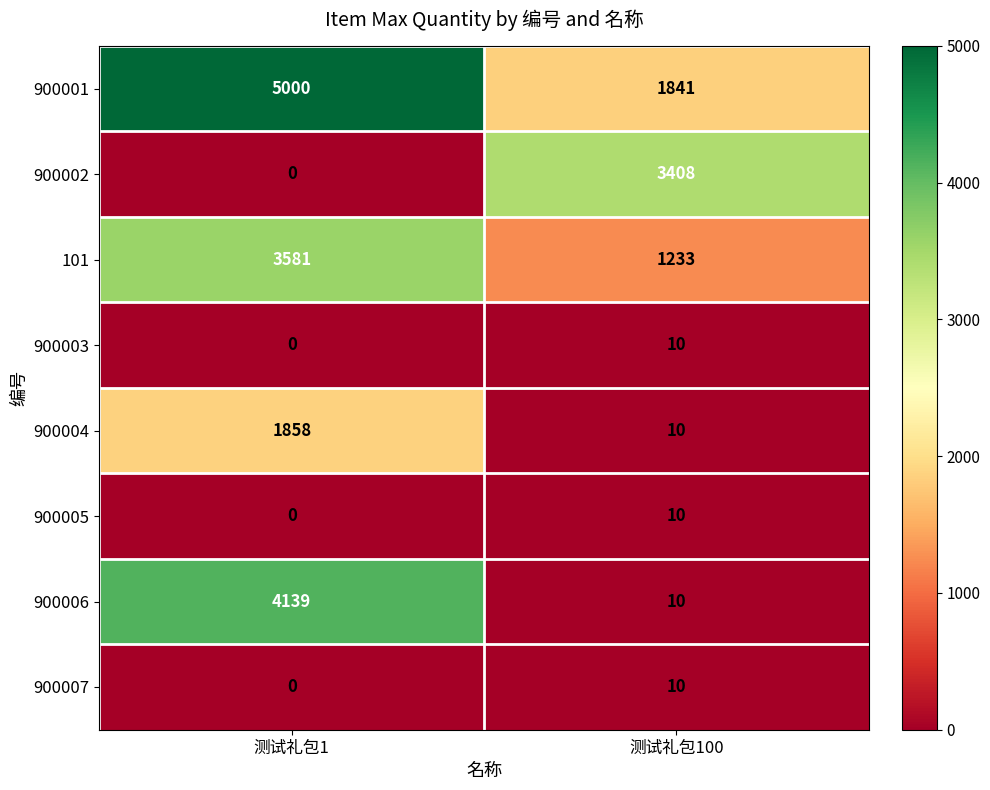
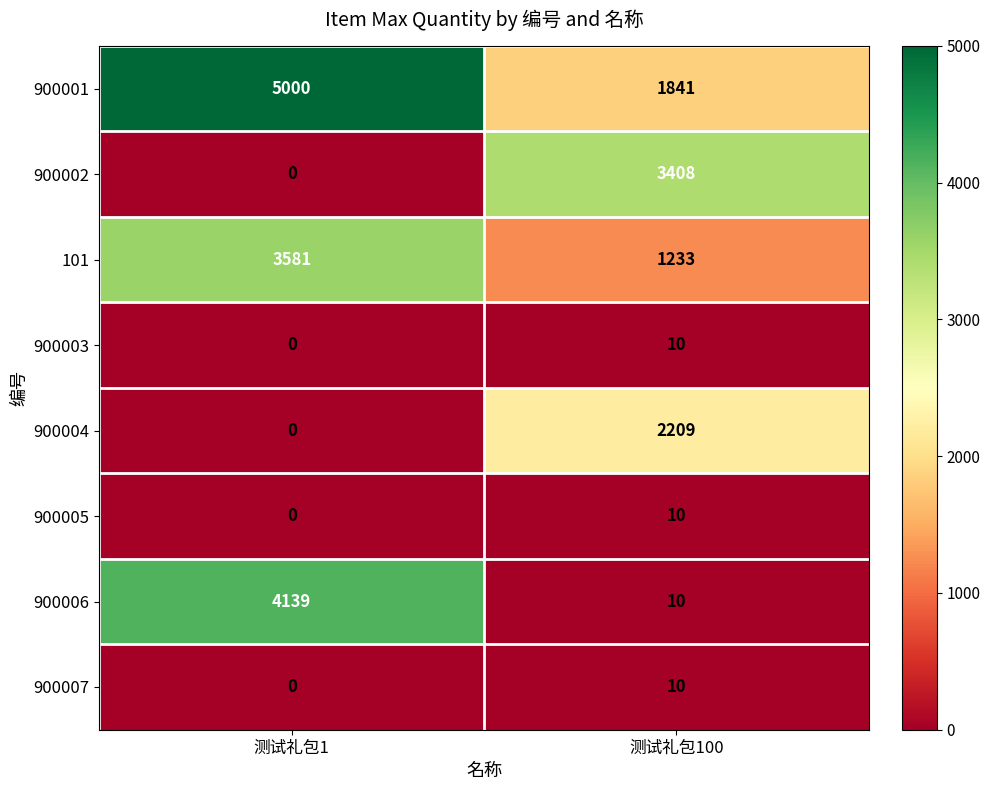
  {
    "900001": {
      "测试礼包1": 5000,
      "测试礼包100": 1841
    },
    "900002": {
      "测试礼包1": 0,
      "测试礼包100": 3408
    },
    "101": {
      "测试礼包1": 3581,
      "测试礼包100": 1233
    },
    "900003": {
      "测试礼包1": 0,
      "测试礼包100": 10
    },
    "900004": {
-     "测试礼包1": 1858,
-     "测试礼包100": 10
+     "测试礼包1": 0,
+     "测试礼包100": 2209
    },
    "900005": {
      "测试礼包1": 0,
      "测试礼包100": 10
    },
    "900006": {
      "测试礼包1": 4139,
      "测试礼包100": 10
    },
    "900007": {
      "测试礼包1": 0,
      "测试礼包100": 10
    }
  }
